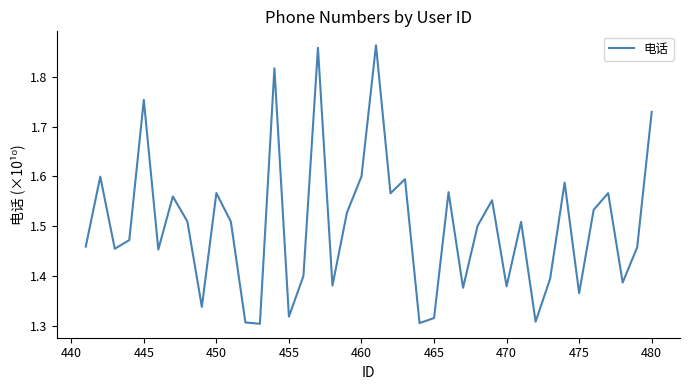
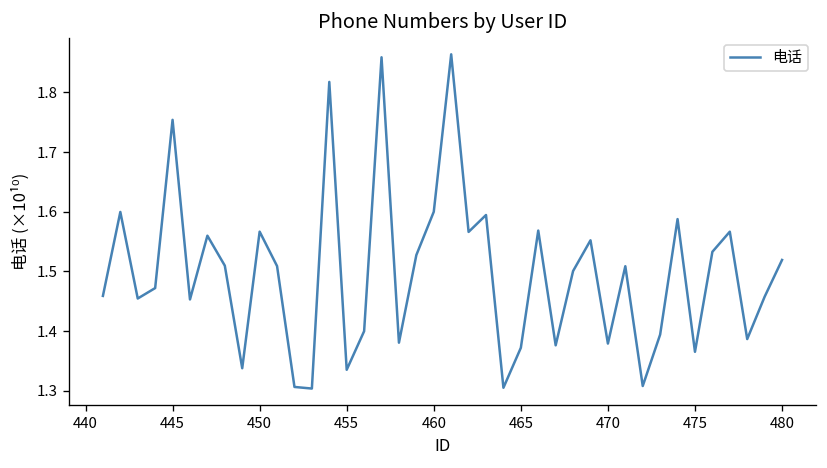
  {
    "445": 1.75,
    "450": 1.57,
-   "455": 1.32,
+   "455": 1.34,
    "460": 1.60,
-   "465": 1.32,
+   "465": 1.37,
    "470": 1.38,
    "475": 1.37,
-   "480": 1.73
+   "480": 1.52
  }
